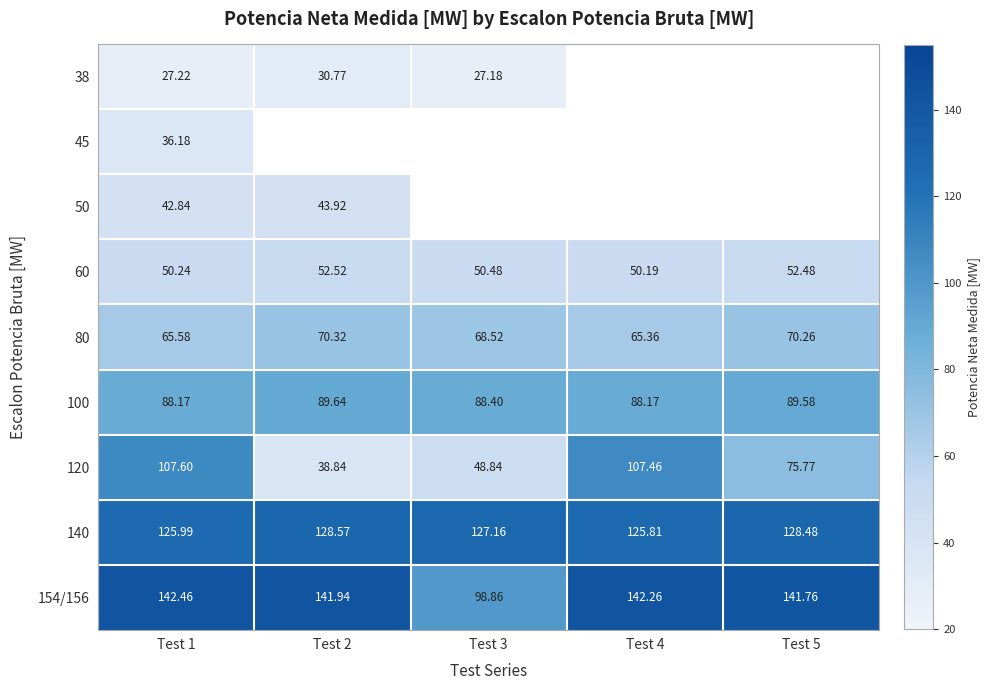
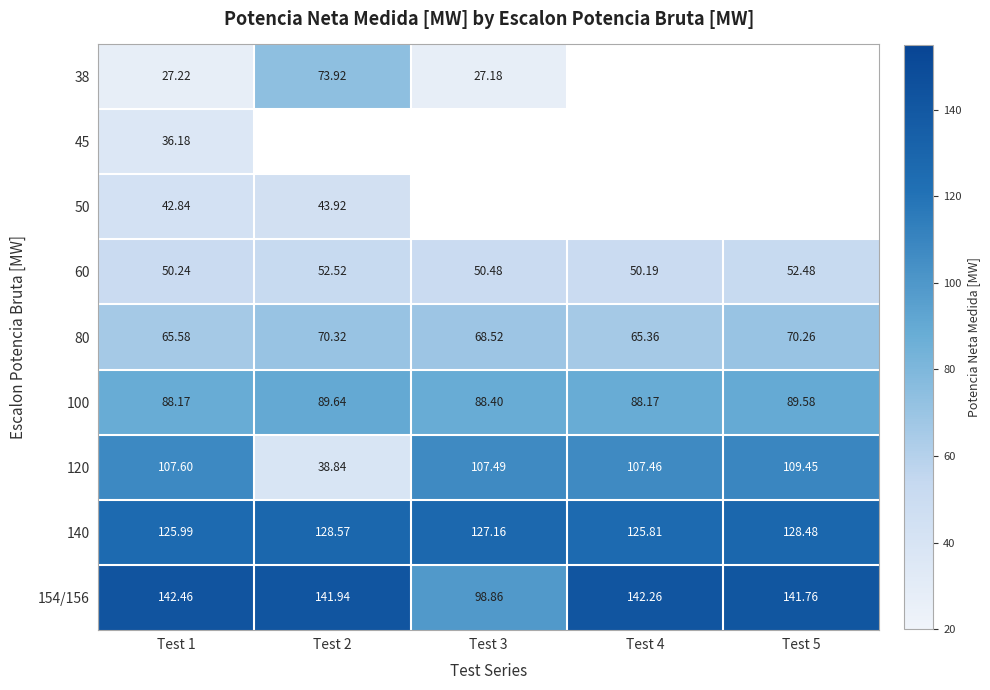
  {
    "38": {
      "Test 1": 27.22,
-     "Test 2": 30.77,
+     "Test 2": 73.92,
      "Test 3": 27.18
    },
    "45": {
      "Test 1": 36.18
    },
    "50": {
      "Test 1": 42.84,
      "Test 2": 43.92
    },
    "60": {
      "Test 1": 50.24,
      "Test 2": 52.52,
      "Test 3": 50.48,
      "Test 4": 50.19,
      "Test 5": 52.48
    },
    "80": {
      "Test 1": 65.58,
      "Test 2": 70.32,
      "Test 3": 68.52,
      "Test 4": 65.36,
      "Test 5": 70.26
    },
    "100": {
      "Test 1": 88.17,
      "Test 2": 89.64,
      "Test 3": 88.40,
      "Test 4": 88.17,
      "Test 5": 89.58
    },
    "120": {
      "Test 1": 107.60,
      "Test 2": 38.84,
-     "Test 3": 48.84,
+     "Test 3": 107.49,
      "Test 4": 107.46,
-     "Test 5": 75.77
+     "Test 5": 109.45
    },
    "140": {
      "Test 1": 125.99,
      "Test 2": 128.57,
      "Test 3": 127.16,
      "Test 4": 125.81,
      "Test 5": 128.48
    },
    "154/156": {
      "Test 1": 142.46,
      "Test 2": 141.94,
      "Test 3": 98.86,
      "Test 4": 142.26,
      "Test 5": 141.76
    }
  }
